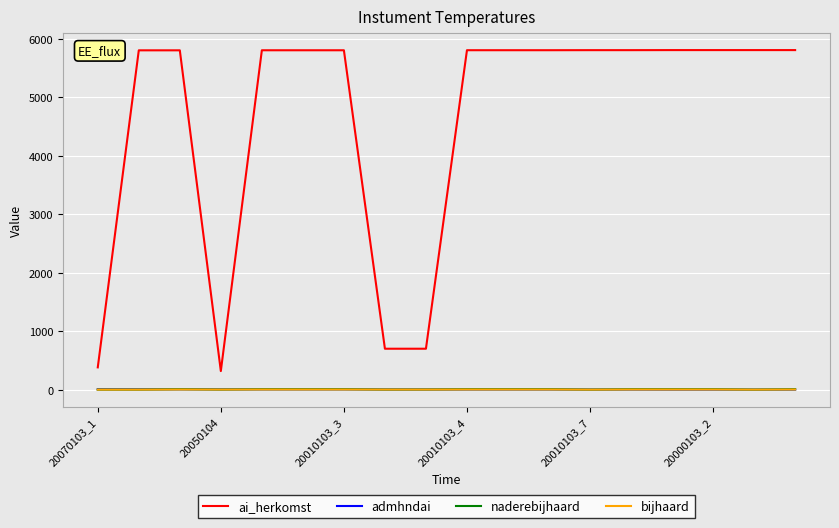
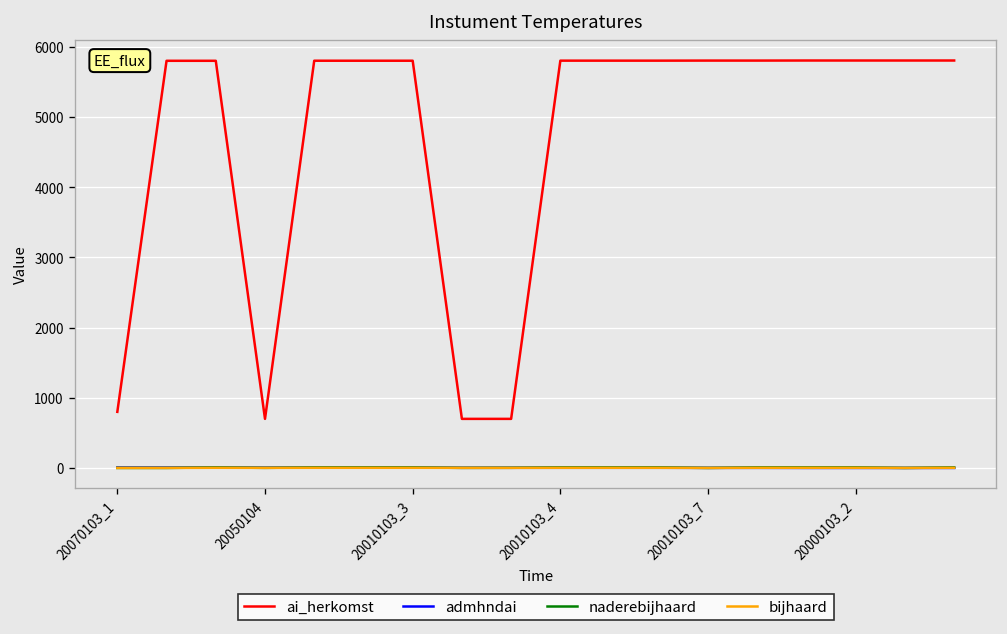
  {
    "ai_herkomst": {
-     "20070103_1": 400,
-     "20050104": 300,
+     "20070103_1": 800,
+     "20050104": 700,
      "20010103_3": 5800,
      "20010103_4": 5800,
      "20010103_7": 5800,
      "20000103_2": 5800
    }
  }
